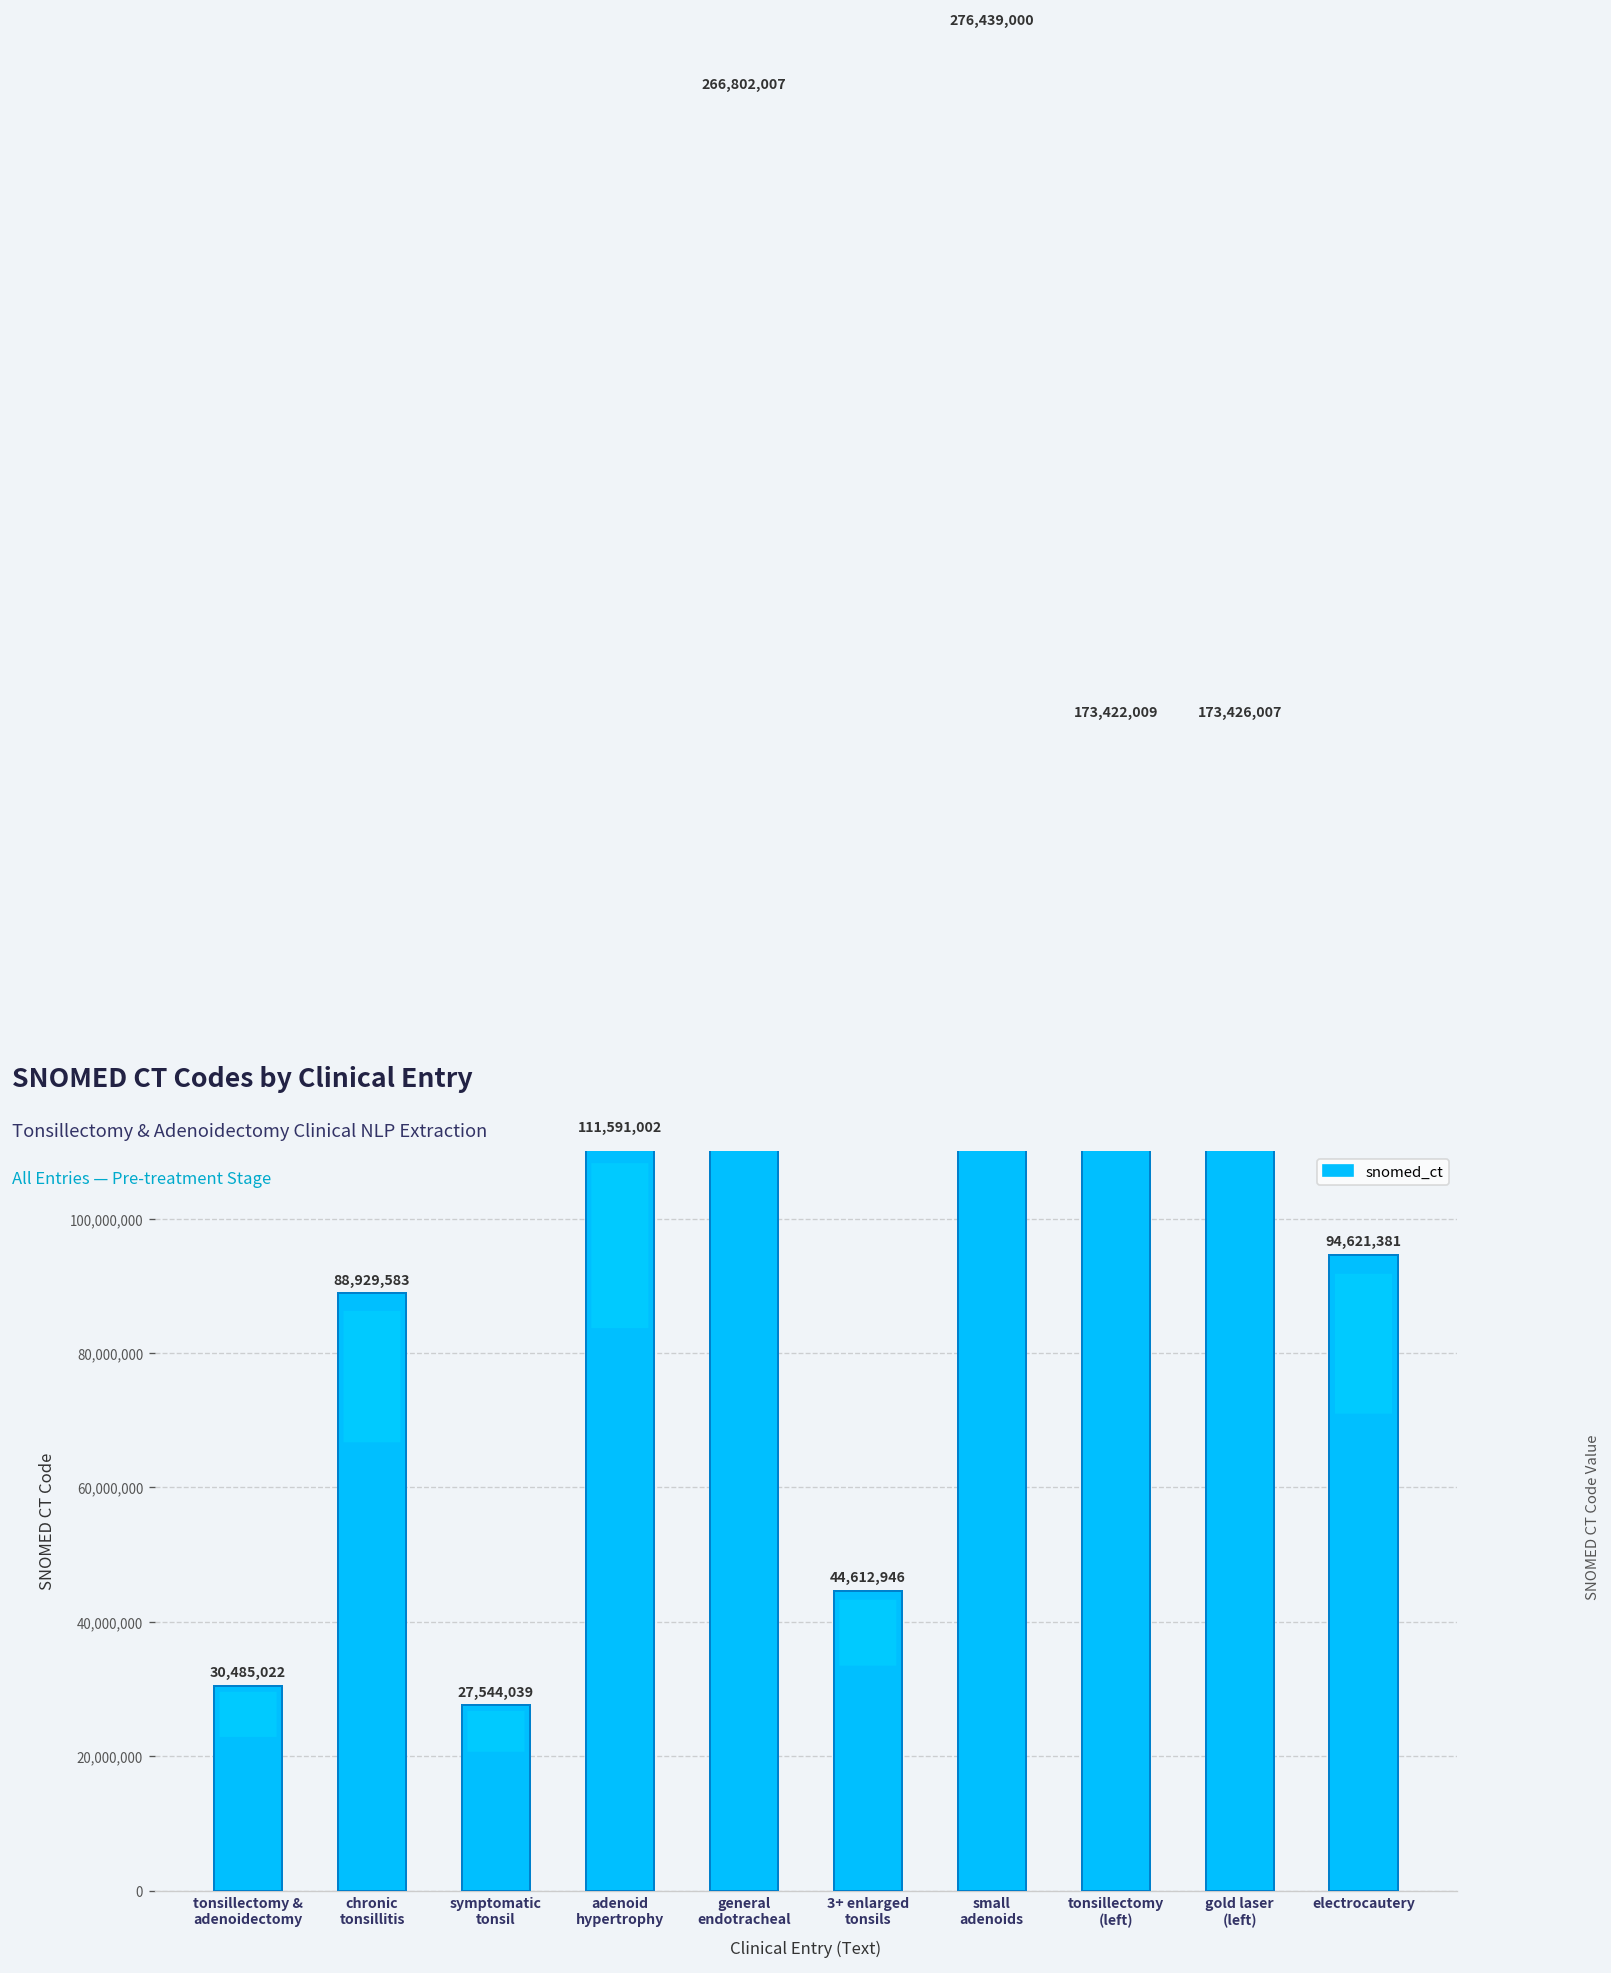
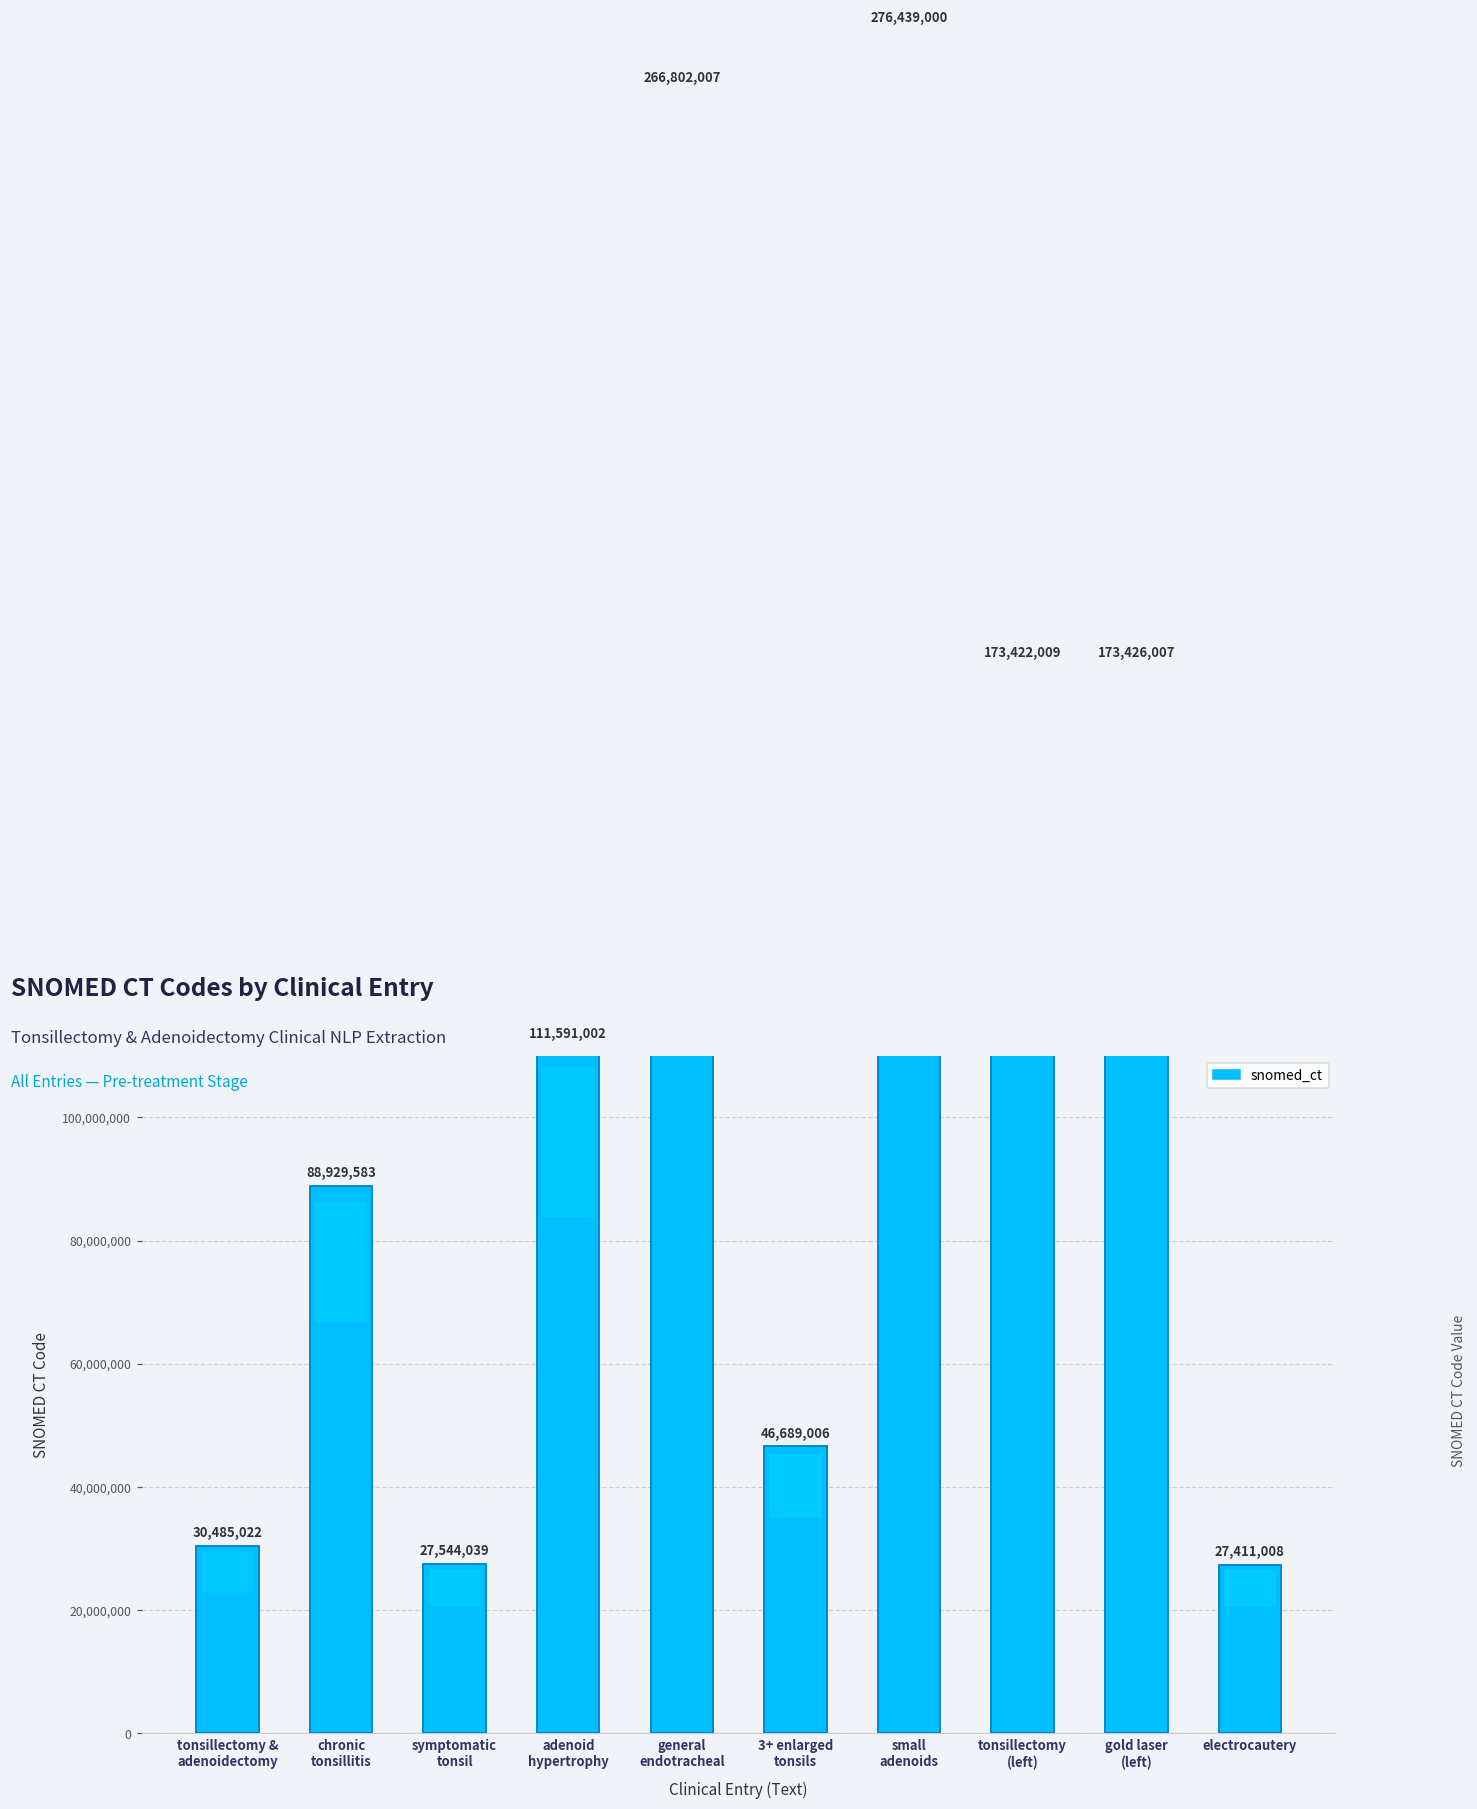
  {
    "tonsillectomy & adenoidectomy": "30,485,022",
    "chronic tonsillitis": "88,929,583",
    "symptomatic tonsil": "27,544,039",
-   "3+ enlarged tonsils": "44,612,946",
-   "electrocautery": "94,621,381"
+   "3+ enlarged tonsils": "46,689,006",
+   "electrocautery": "27,411,008"
  }
